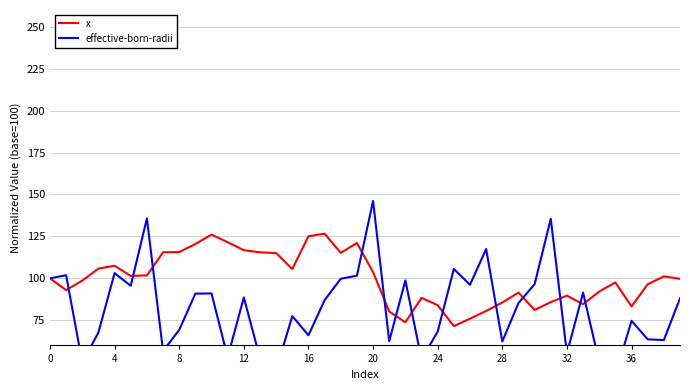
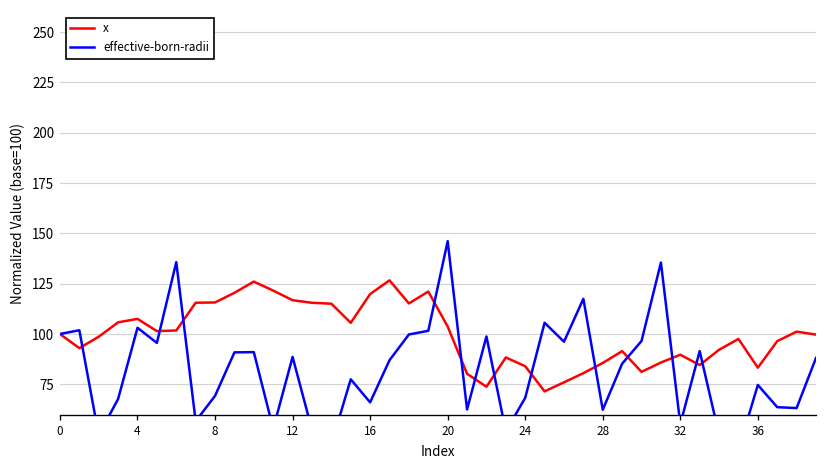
  {
    "x": {
      "4": 108,
      "8": 116,
      "12": 117,
-     "16": 125,
+     "16": 120,
      "20": 104,
      "24": 84,
      "28": 86,
      "32": 90,
      "36": 83
    },
    "effective-born-radii": {
      "4": 103,
      "8": 69,
      "12": 89,
      "16": 66,
      "20": 146,
      "24": 68,
      "28": 62,
      "36": 75
    }
  }
